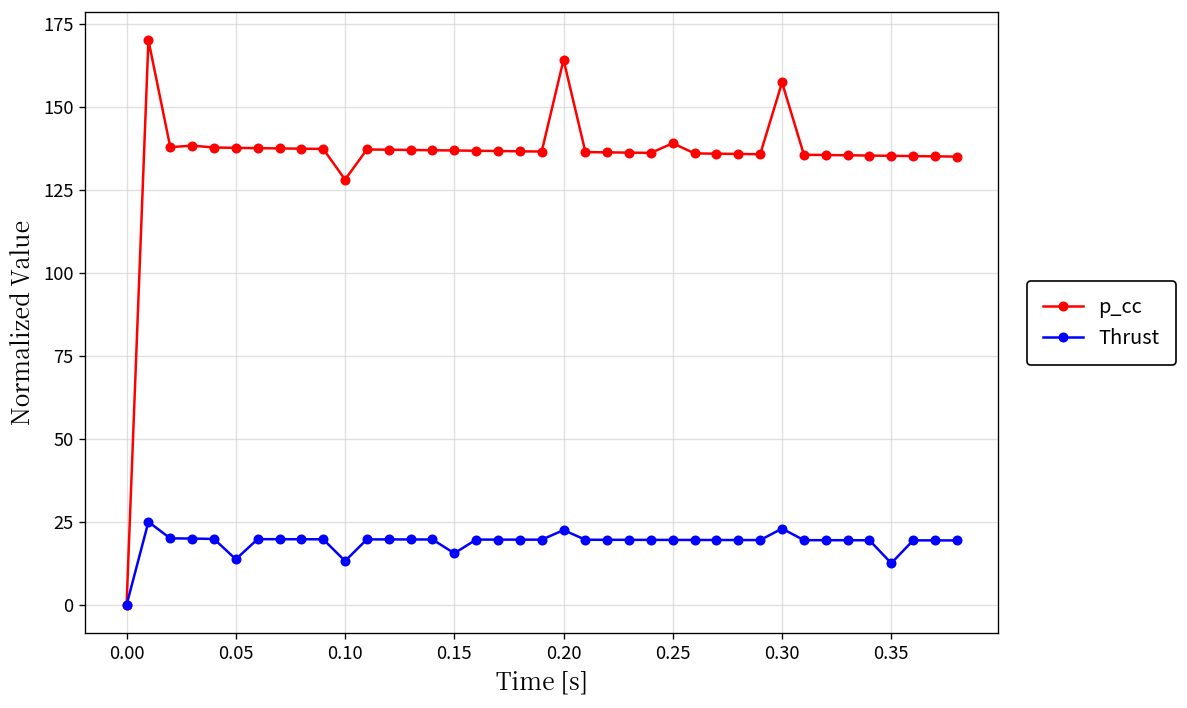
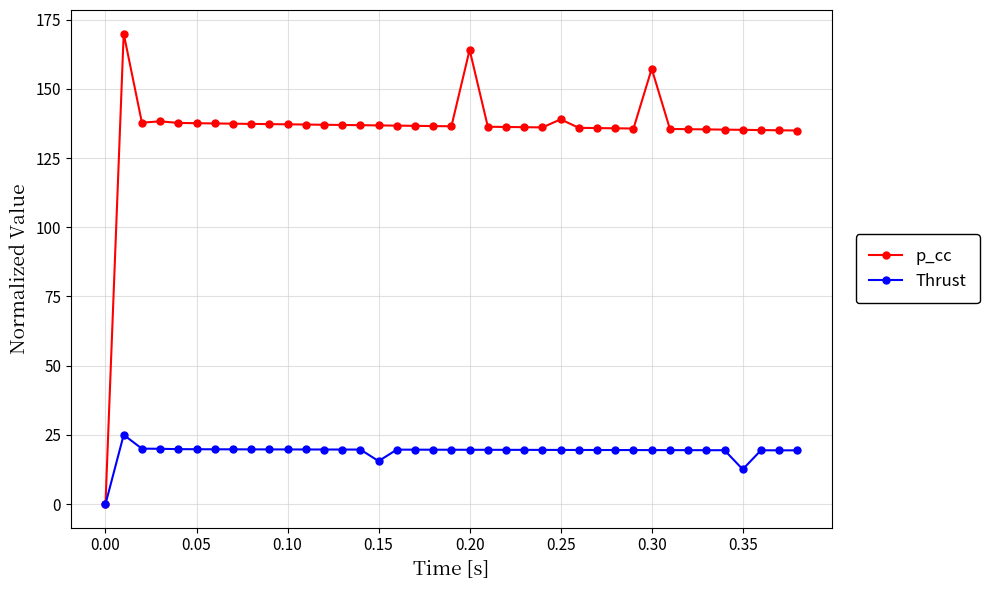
  {
    "p_cc": {
      "0.05": 138,
-     "0.10": 128,
+     "0.10": 137,
      "0.15": 137,
      "0.20": 164,
      "0.25": 139,
      "0.30": 157,
      "0.35": 135
    },
    "Thrust": {
-     "0.05": 14,
-     "0.10": 13,
+     "0.05": 20,
+     "0.10": 20,
      "0.15": 16,
-     "0.20": 23,
+     "0.20": 20,
      "0.25": 20,
-     "0.30": 23,
+     "0.30": 20,
      "0.35": 13
    }
  }
